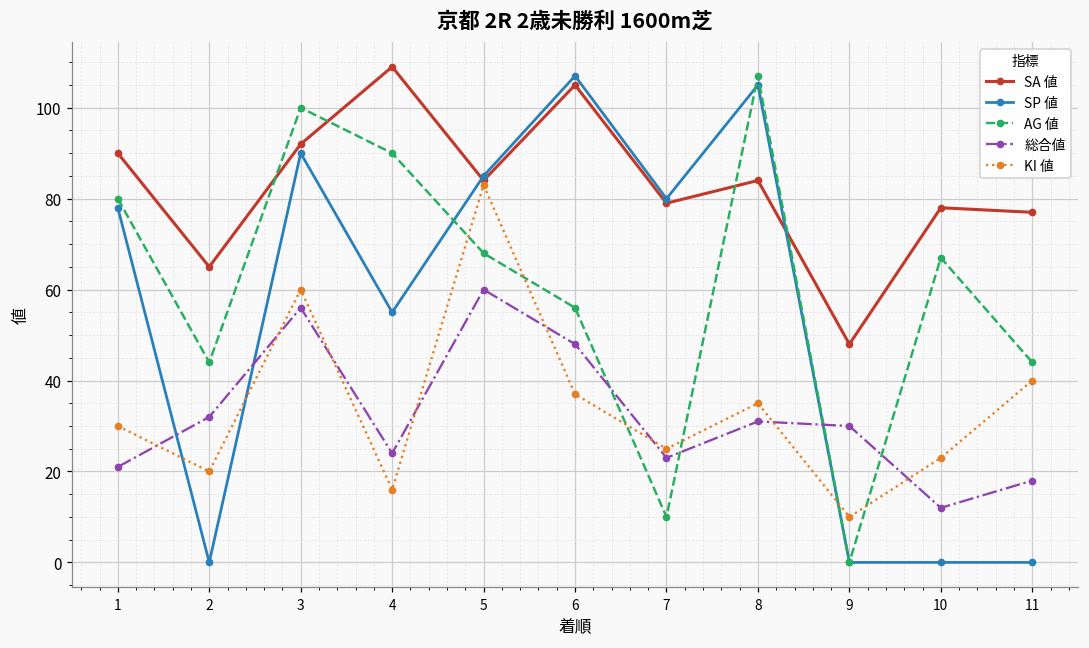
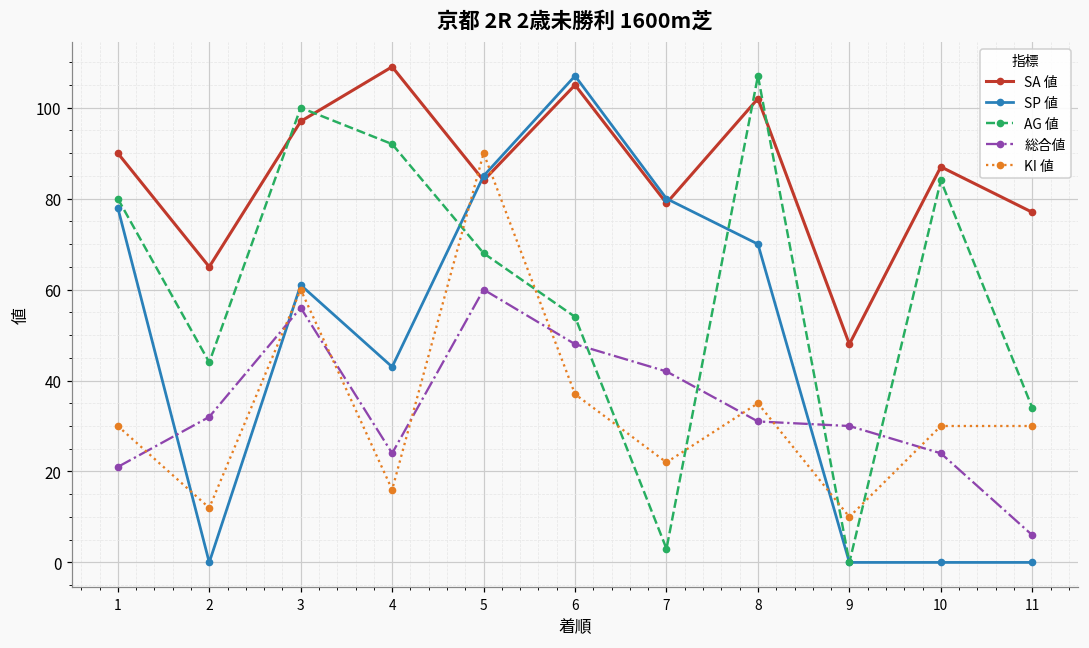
  {
    "SA 値": {
      "1": 90,
      "2": 65,
-     "3": 92,
+     "3": 97,
      "4": 109,
      "5": 84,
      "6": 105,
      "7": 79,
-     "8": 84,
+     "8": 102,
      "9": 48,
-     "10": 78,
+     "10": 87,
      "11": 77
    },
    "SP 値": {
      "1": 78,
      "2": 0,
-     "3": 90,
-     "4": 55,
+     "3": 61,
+     "4": 43,
      "5": 85,
      "6": 107,
      "7": 80,
-     "8": 105,
+     "8": 70,
      "10": 0,
      "11": 0
    },
    "AG 値": {
      "1": 80,
      "2": 44,
      "3": 100,
-     "4": 90,
+     "4": 92,
      "5": 68,
-     "6": 56,
-     "7": 10,
+     "6": 54,
+     "7": 3,
      "8": 107,
-     "10": 67,
-     "11": 44
+     "10": 84,
+     "11": 34
    },
    "総合値": {
      "1": 21,
      "2": 32,
      "3": 56,
      "4": 24,
      "5": 60,
      "6": 48,
-     "7": 23,
+     "7": 42,
      "8": 31,
      "9": 30,
-     "10": 12,
-     "11": 18
+     "10": 24,
+     "11": 6
    },
    "KI 値": {
      "1": 30,
-     "2": 20,
+     "2": 12,
      "3": 60,
      "4": 16,
-     "5": 83,
+     "5": 90,
      "6": 37,
-     "7": 25,
+     "7": 22,
      "8": 35,
      "9": 10,
-     "10": 23,
-     "11": 40
+     "10": 30,
+     "11": 30
    }
  }
